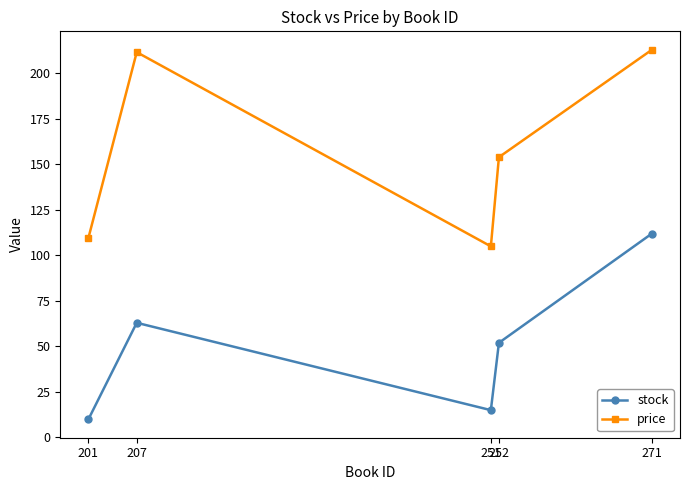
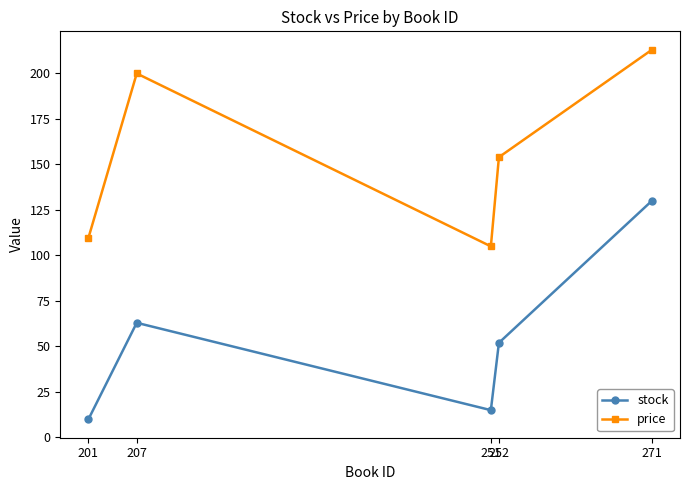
  {
    "stock": {
      "201": 10,
      "207": 63,
-     "271": 112
+     "271": 130
    },
    "price": {
      "201": 110,
-     "207": 212,
+     "207": 200,
      "271": 213
    }
  }
